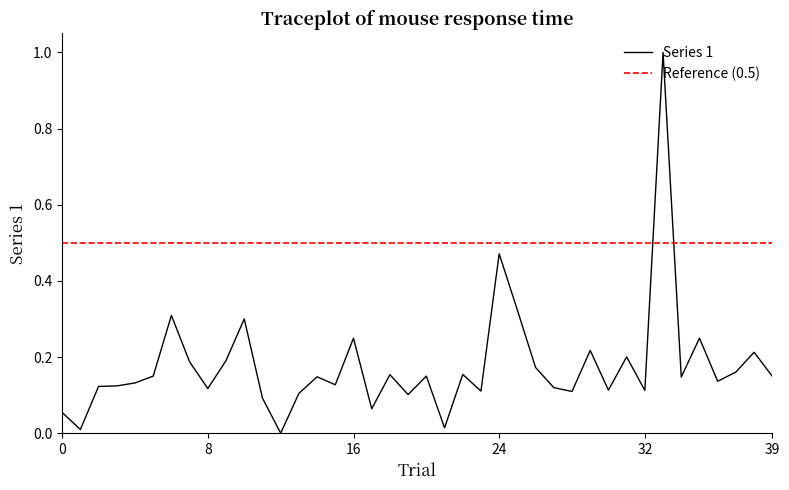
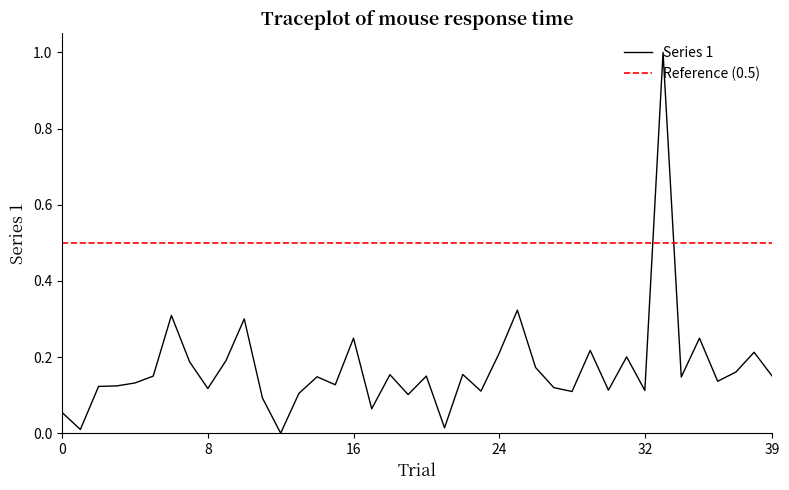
  {
    "0": 0.05,
    "8": 0.12,
    "16": 0.25,
-   "24": 0.47,
+   "24": 0.21,
    "32": 0.11,
    "39": 0.15
  }
